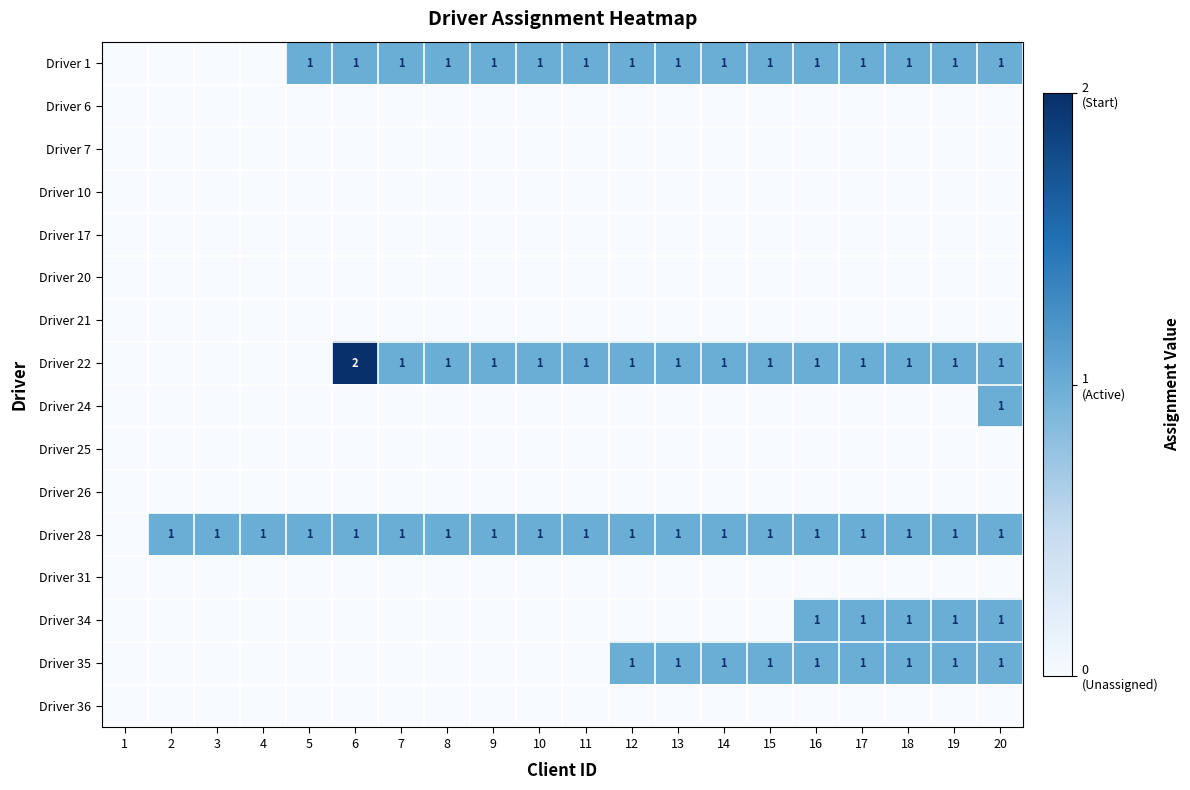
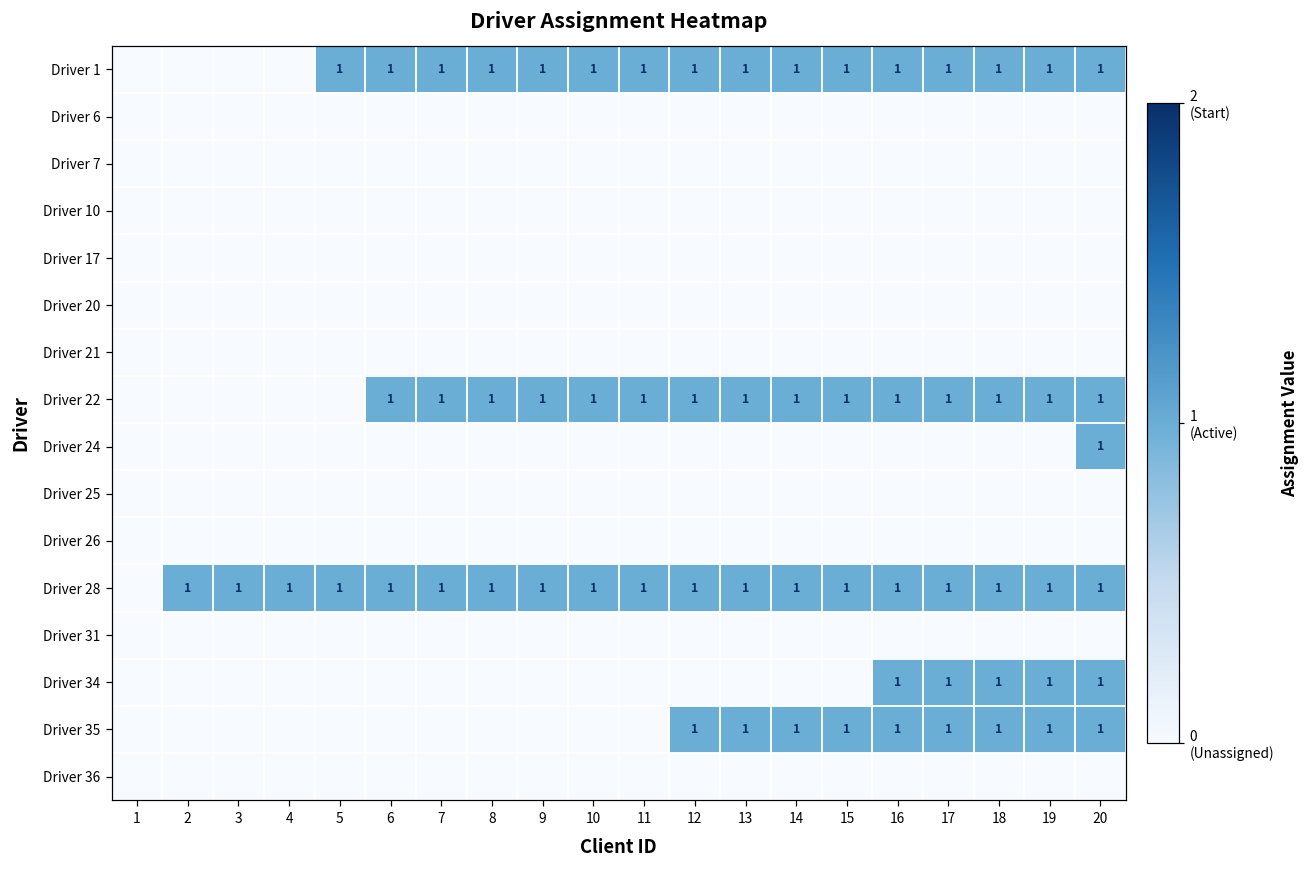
  {
    "Driver 1": {
      "5": 1,
      "6": 1,
      "7": 1,
      "8": 1,
      "9": 1,
      "10": 1,
      "11": 1,
      "12": 1,
      "13": 1,
      "14": 1,
      "15": 1,
      "16": 1,
      "17": 1,
      "18": 1,
      "19": 1,
      "20": 1
    },
    "Driver 22": {
-     "6": 2,
+     "6": 1,
      "7": 1,
      "8": 1,
      "9": 1,
      "10": 1,
      "11": 1,
      "12": 1,
      "13": 1,
      "14": 1,
      "15": 1,
      "16": 1,
      "17": 1,
      "18": 1,
      "19": 1,
      "20": 1
    },
    "Driver 24": {
      "20": 1
    },
    "Driver 28": {
      "2": 1,
      "3": 1,
      "4": 1,
      "5": 1,
      "6": 1,
      "7": 1,
      "8": 1,
      "9": 1,
      "10": 1,
      "11": 1,
      "12": 1,
      "13": 1,
      "14": 1,
      "15": 1,
      "16": 1,
      "17": 1,
      "18": 1,
      "19": 1,
      "20": 1
    },
    "Driver 34": {
      "16": 1,
      "17": 1,
      "18": 1,
      "19": 1,
      "20": 1
    },
    "Driver 35": {
      "12": 1,
      "13": 1,
      "14": 1,
      "15": 1,
      "16": 1,
      "17": 1,
      "18": 1,
      "19": 1,
      "20": 1
    }
  }
